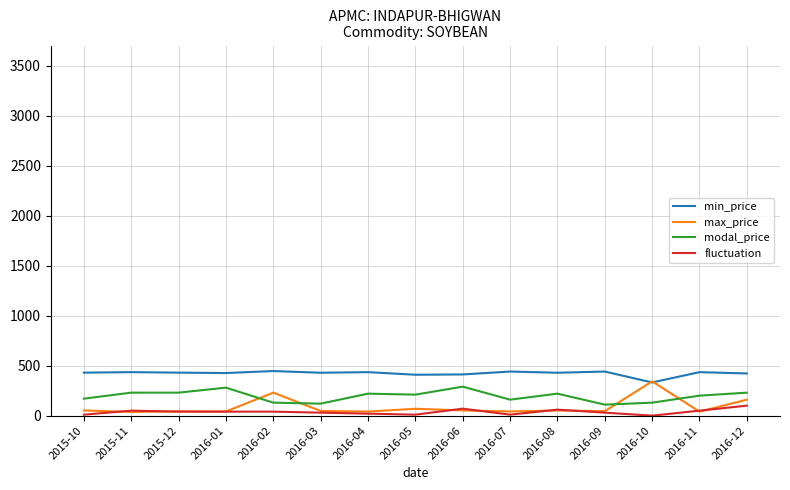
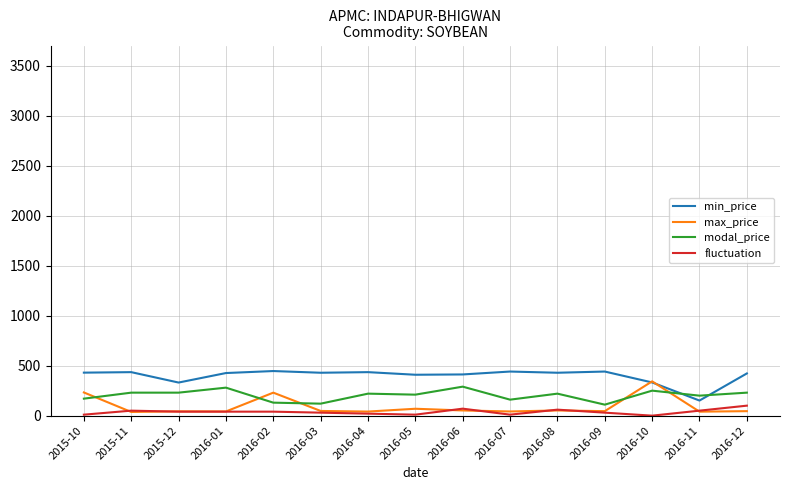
  {
    "min_price": {
      "2015-10": 430,
      "2015-11": 440,
-     "2015-12": 430,
+     "2015-12": 330,
      "2016-01": 430,
      "2016-02": 450,
      "2016-03": 430,
      "2016-04": 440,
      "2016-05": 410,
      "2016-06": 410,
      "2016-07": 440,
      "2016-08": 430,
      "2016-09": 440,
-     "2016-11": 440,
+     "2016-11": 150,
      "2016-12": 420
    },
    "max_price": {
-     "2015-10": 50,
+     "2015-10": 230,
      "2016-02": 230,
      "2016-05": 70,
      "2016-07": 40,
-     "2016-12": 160
+     "2016-12": 50
    },
    "modal_price": {
      "2015-10": 170,
      "2015-11": 230,
      "2015-12": 230,
      "2016-01": 280,
      "2016-02": 130,
      "2016-03": 120,
      "2016-04": 220,
      "2016-05": 210,
      "2016-06": 290,
      "2016-07": 160,
      "2016-08": 220,
      "2016-09": 110,
-     "2016-10": 130,
+     "2016-10": 250,
      "2016-11": 200,
      "2016-12": 230
    },
    "fluctuation": {
      "2015-10": 10,
      "2016-02": 40,
      "2016-05": 10,
      "2016-07": 10,
      "2016-10": 0,
      "2016-12": 100
    }
  }
